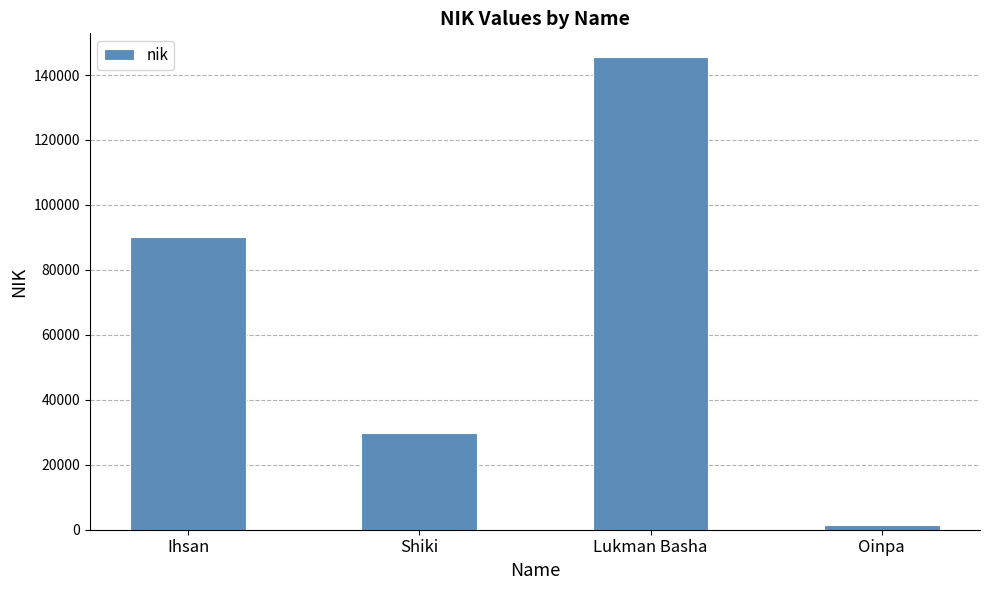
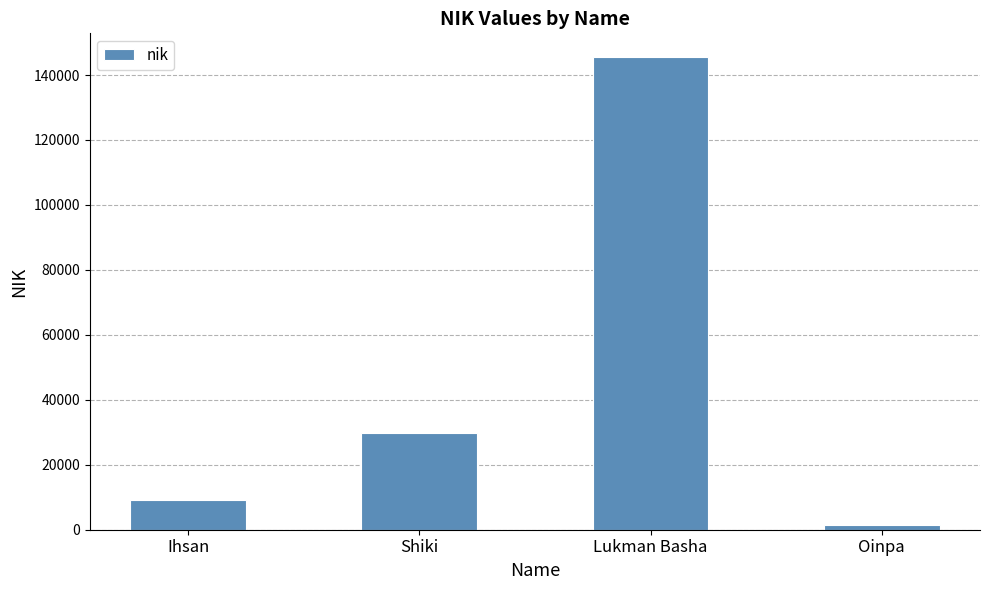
  {
-   "Ihsan": 90000,
+   "Ihsan": 9000,
    "Shiki": 30000,
    "Lukman Basha": 146000,
    "Oinpa": 1000
  }
